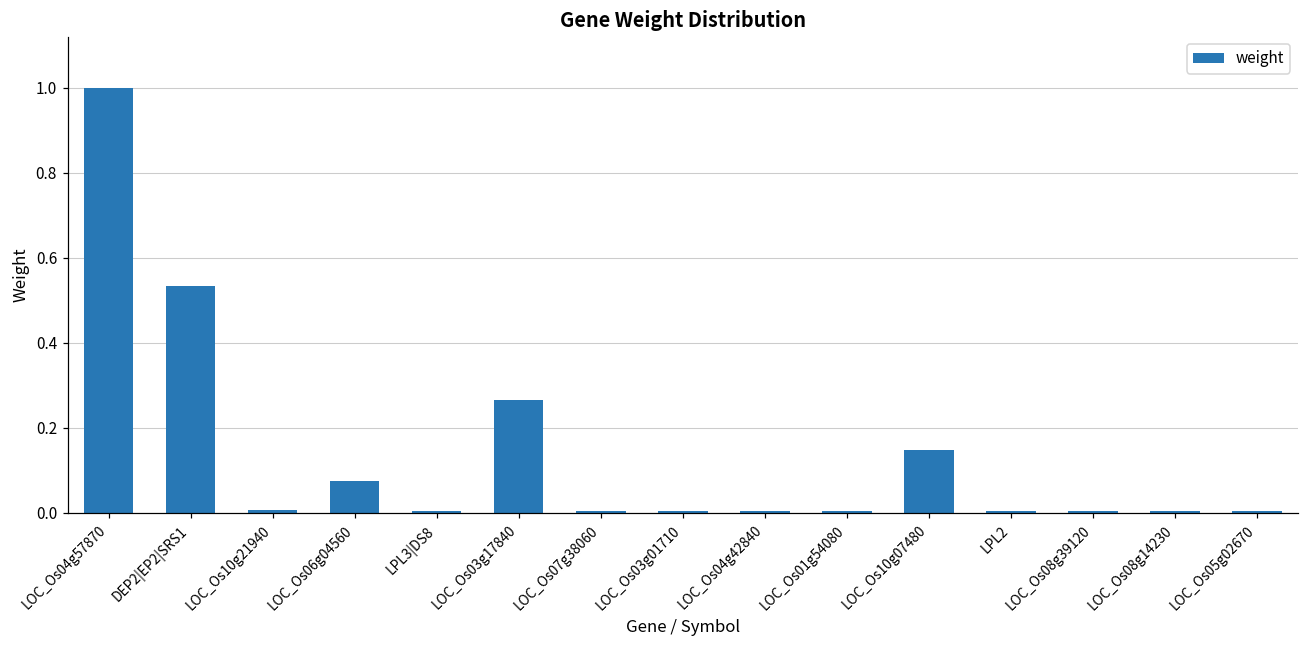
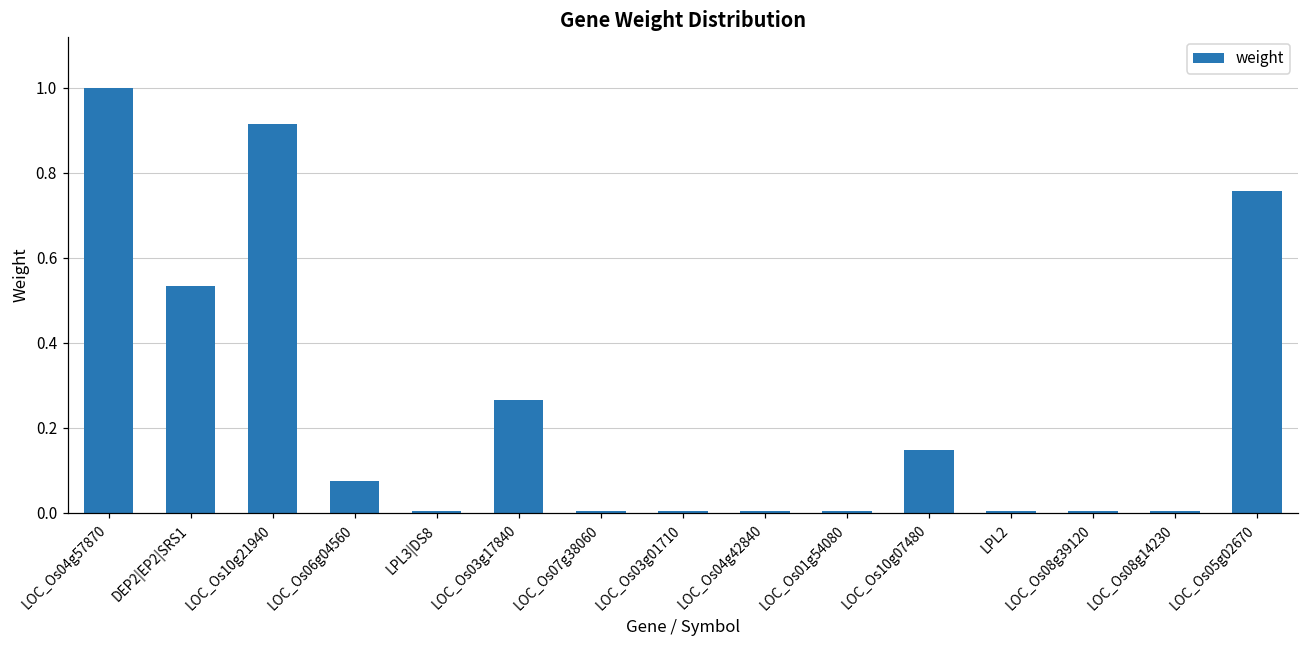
  {
    "LOC_Os04g57870": 1.00,
    "DEP2|EP2|SRS1": 0.53,
-   "LOC_Os10g21940": 0.01,
+   "LOC_Os10g21940": 0.91,
    "LOC_Os06g04560": 0.07,
    "LOC_Os03g17840": 0.27,
    "LOC_Os10g07480": 0.15,
-   "LOC_Os05g02670": 0.00
+   "LOC_Os05g02670": 0.76
  }
